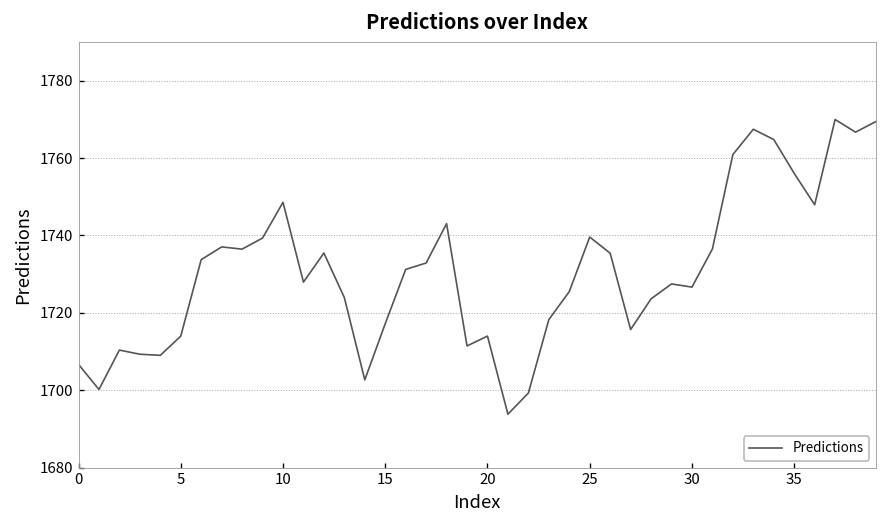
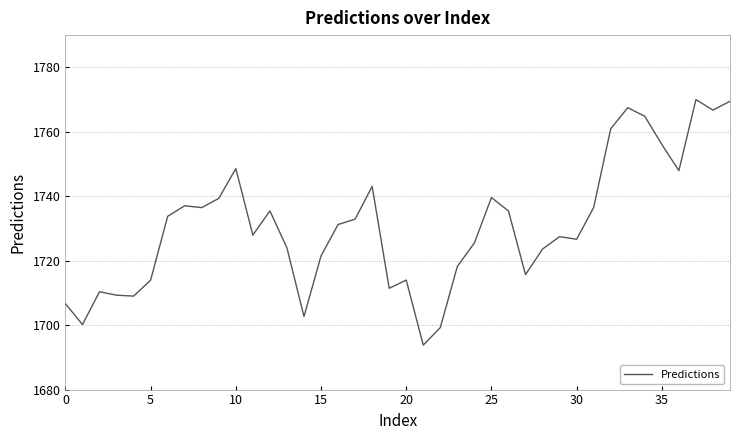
  {
    "0": 1707,
    "5": 1714,
    "10": 1749,
-   "15": 1717,
+   "15": 1721,
    "20": 1714,
    "25": 1740,
    "30": 1727,
    "35": 1756
  }
